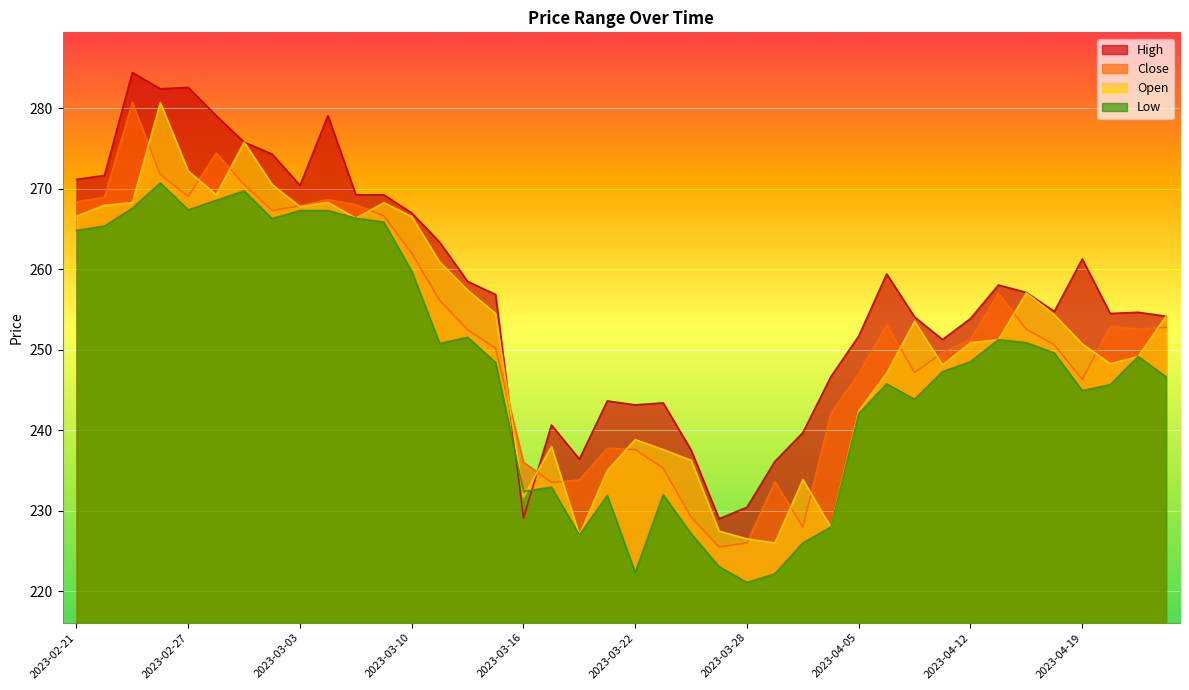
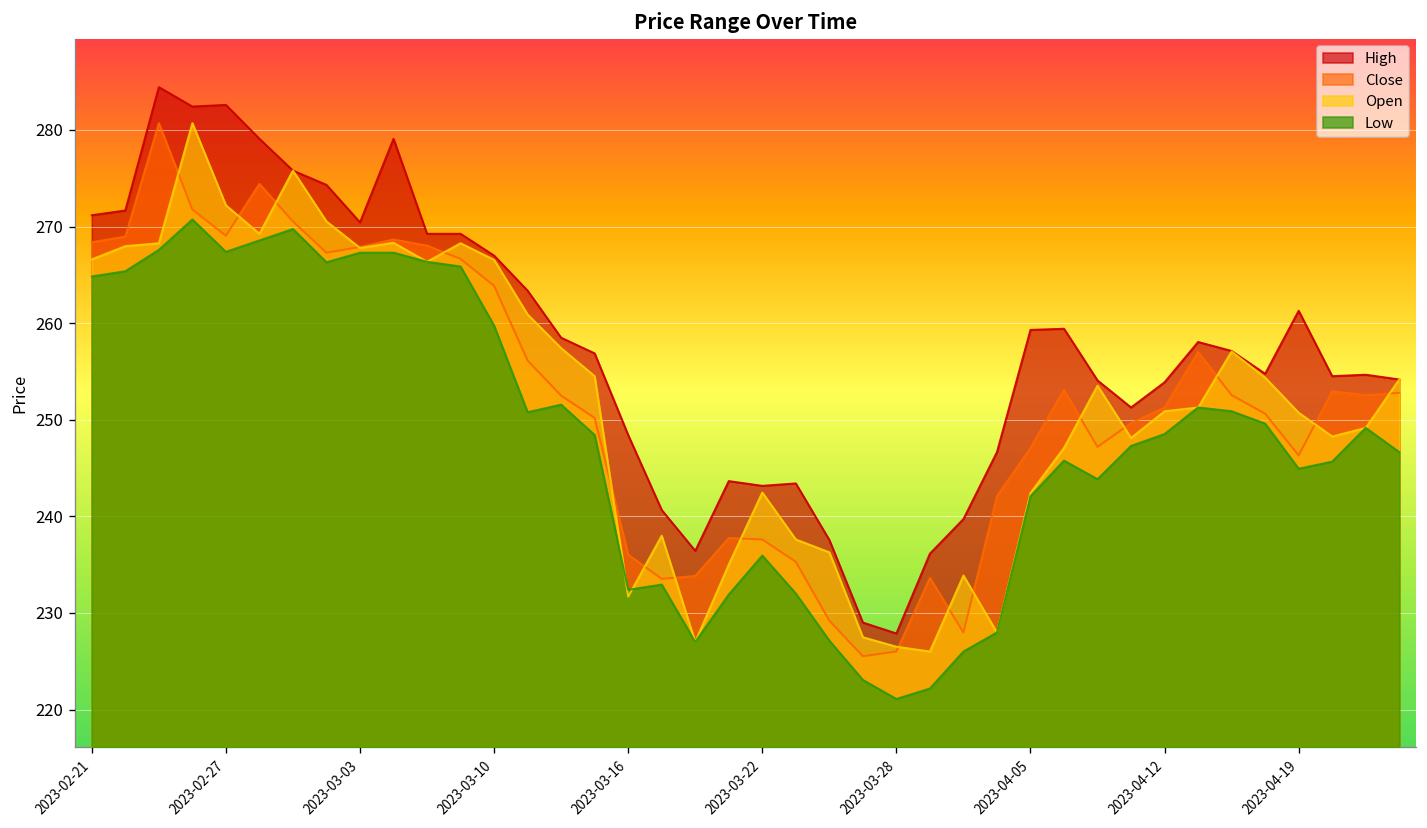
  {
    "High": {
      "2023-02-21": 271,
      "2023-02-27": 283,
      "2023-03-03": 270,
      "2023-03-10": 267,
-     "2023-03-16": 229,
+     "2023-03-16": 248,
      "2023-03-22": 243,
-     "2023-03-28": 230,
-     "2023-04-05": 252,
+     "2023-03-28": 228,
+     "2023-04-05": 259,
      "2023-04-12": 254,
      "2023-04-19": 261
    },
    "Close": {
      "2023-02-21": 268,
      "2023-02-27": 269,
-     "2023-03-10": 262,
+     "2023-03-10": 264,
      "2023-03-16": 236,
      "2023-03-22": 238,
      "2023-03-28": 226,
      "2023-04-05": 247,
      "2023-04-12": 251,
      "2023-04-19": 246
    },
    "Open": {
      "2023-02-21": 267,
      "2023-02-27": 272,
      "2023-03-10": 267,
      "2023-03-16": 232,
-     "2023-03-22": 239,
+     "2023-03-22": 242,
      "2023-03-28": 227,
      "2023-04-05": 242,
      "2023-04-12": 251,
      "2023-04-19": 251
    },
    "Low": {
      "2023-02-21": 265,
      "2023-02-27": 267,
      "2023-03-03": 267,
      "2023-03-10": 260,
      "2023-03-16": 232,
-     "2023-03-22": 222,
+     "2023-03-22": 236,
      "2023-03-28": 221,
      "2023-04-05": 242,
      "2023-04-12": 249,
      "2023-04-19": 245
    }
  }
